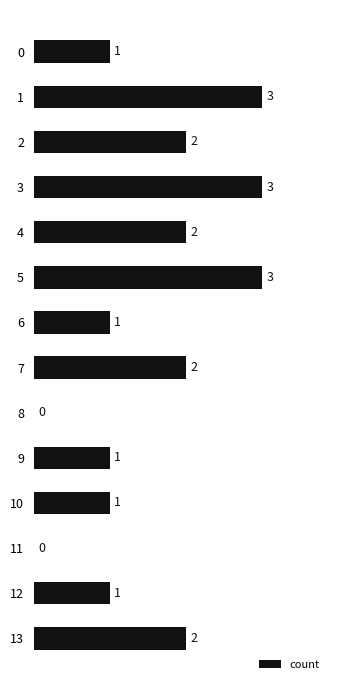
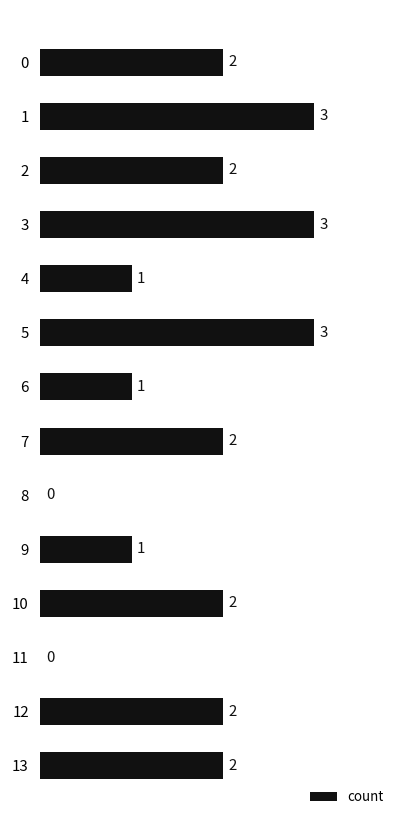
  {
-   "0": 1,
+   "0": 2,
    "1": 3,
    "2": 2,
    "3": 3,
-   "4": 2,
+   "4": 1,
    "5": 3,
    "6": 1,
    "7": 2,
    "8": 0,
    "9": 1,
-   "10": 1,
+   "10": 2,
    "11": 0,
-   "12": 1,
+   "12": 2,
    "13": 2
  }
